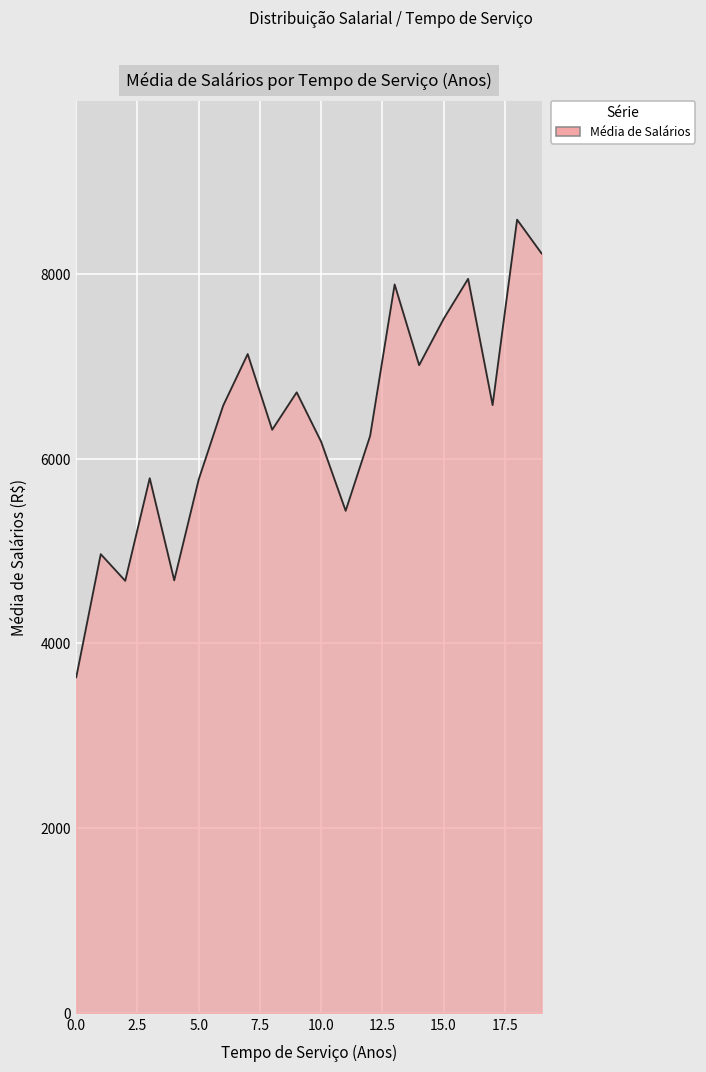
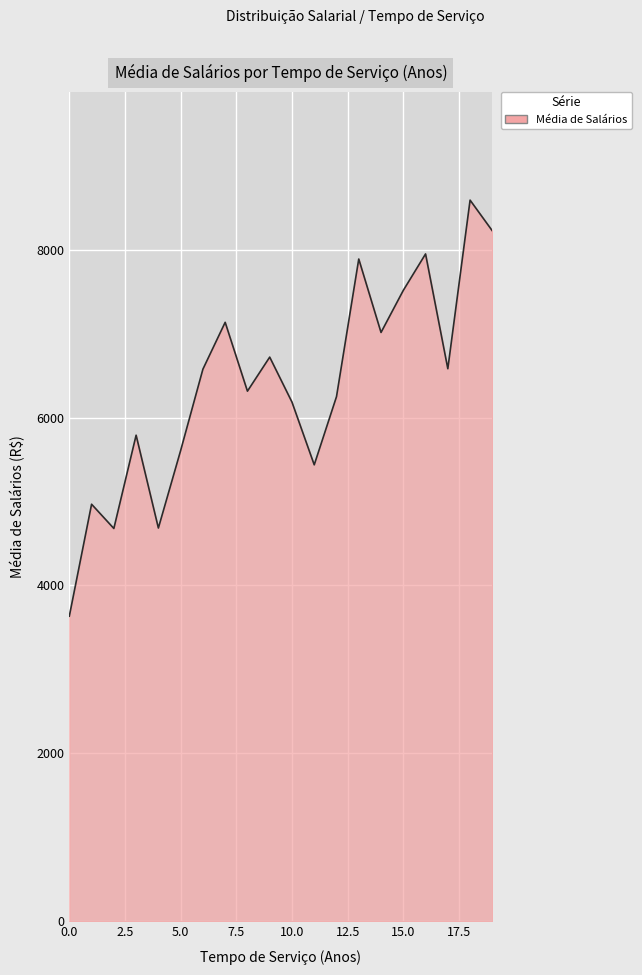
  {
    "0.0": 3600,
-   "5.0": 5800,
+   "5.0": 5600,
    "10.0": 6200,
    "15.0": 7500
  }
